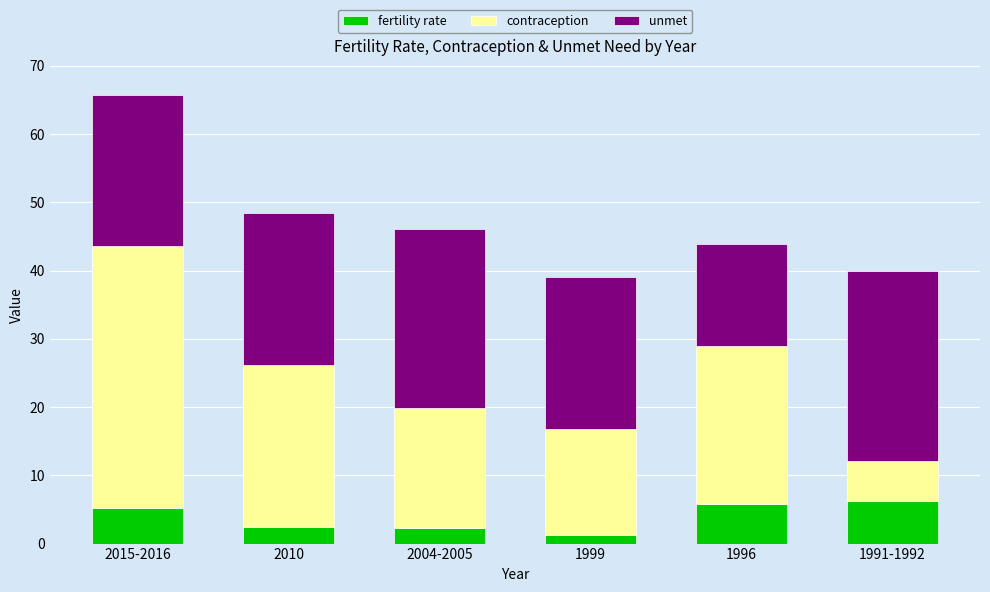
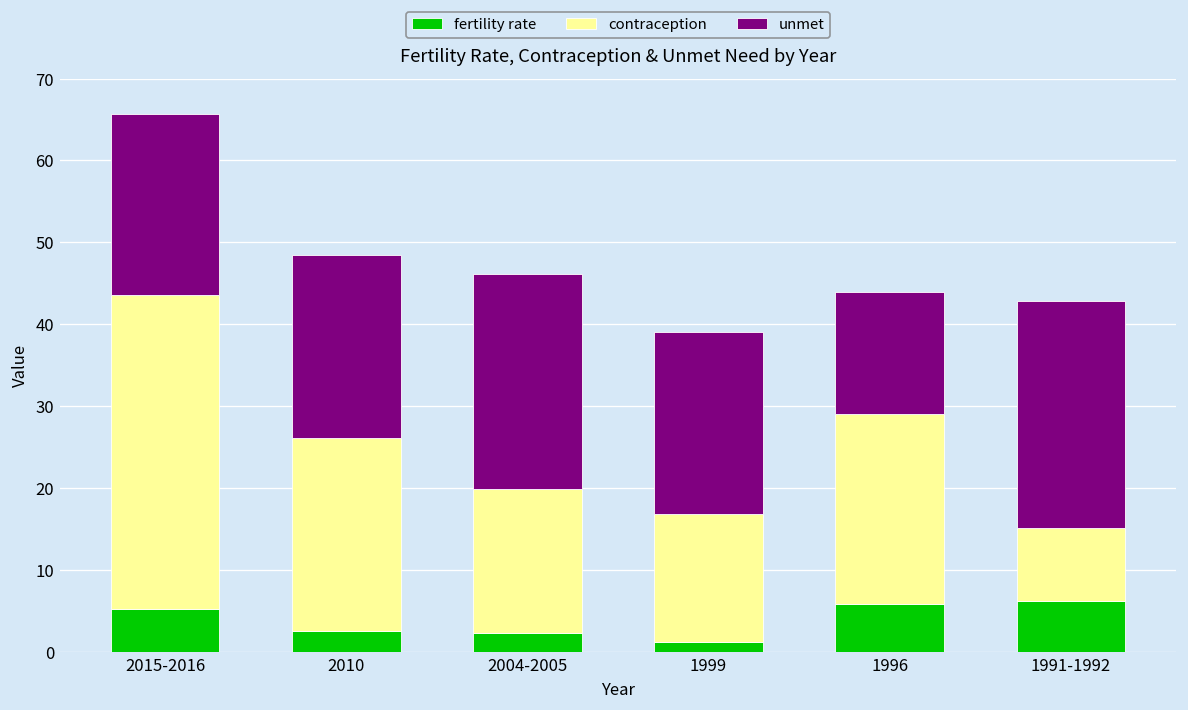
  {
    "fertility rate": {
      "2015-2016": 5,
      "2010": 3,
      "2004-2005": 2,
      "1999": 1,
      "1996": 6,
      "1991-1992": 6
    },
    "contraception": {
      "2015-2016": 38,
      "2010": 24,
      "2004-2005": 18,
      "1999": 16,
      "1996": 23,
-     "1991-1992": 6
+     "1991-1992": 9
    },
    "unmet": {
      "2015-2016": 22,
      "2010": 22,
      "2004-2005": 26,
      "1999": 22,
      "1996": 15,
      "1991-1992": 28
    }
  }
